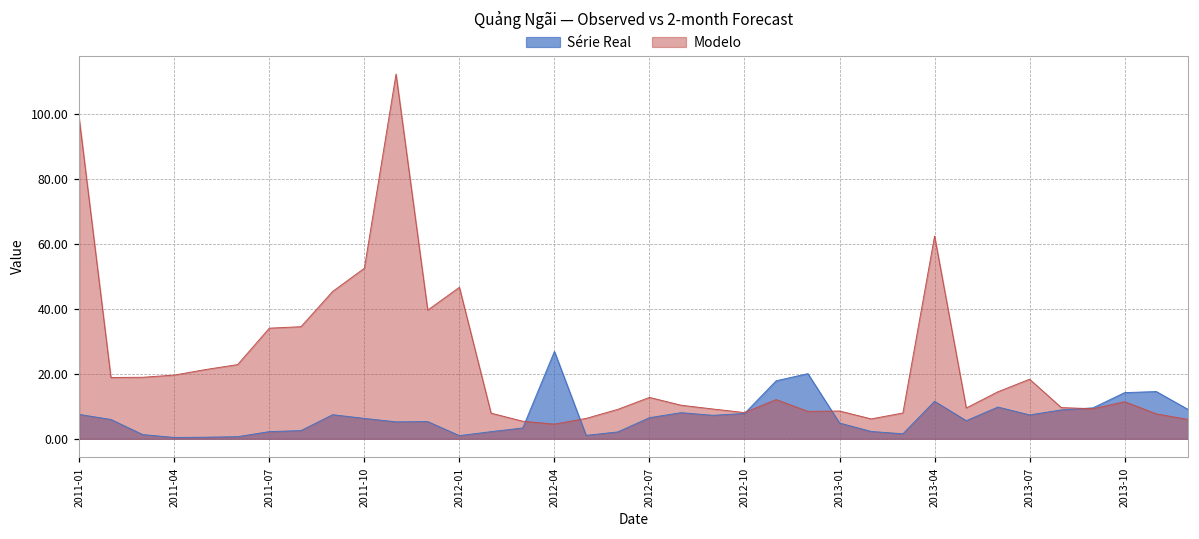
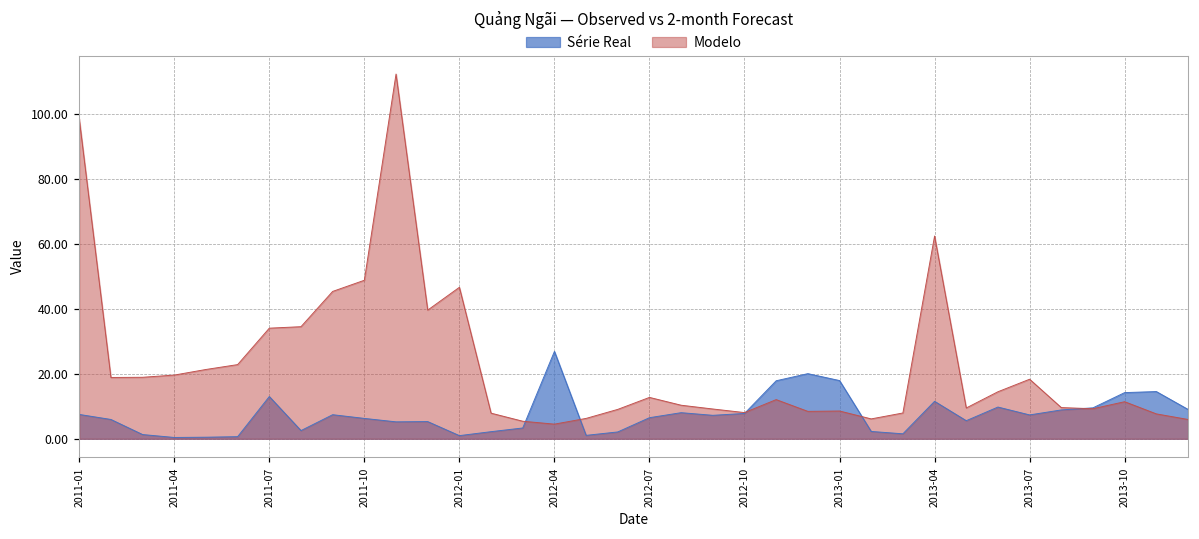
  {
    "Série Real": {
      "2011-01": 8,
      "2011-04": 0,
-     "2011-07": 2,
+     "2011-07": 13,
      "2011-10": 6,
      "2012-01": 1,
      "2012-04": 27,
      "2012-07": 7,
-     "2013-01": 5,
+     "2013-01": 18,
      "2013-04": 12,
      "2013-07": 7,
      "2013-10": 14
    },
    "Modelo": {
      "2011-01": 99,
      "2011-04": 20,
      "2011-07": 34,
-     "2011-10": 53,
+     "2011-10": 49,
      "2012-01": 47,
      "2012-04": 5,
      "2012-07": 13,
      "2013-01": 9,
      "2013-04": 63,
      "2013-07": 18,
      "2013-10": 11
    }
  }
